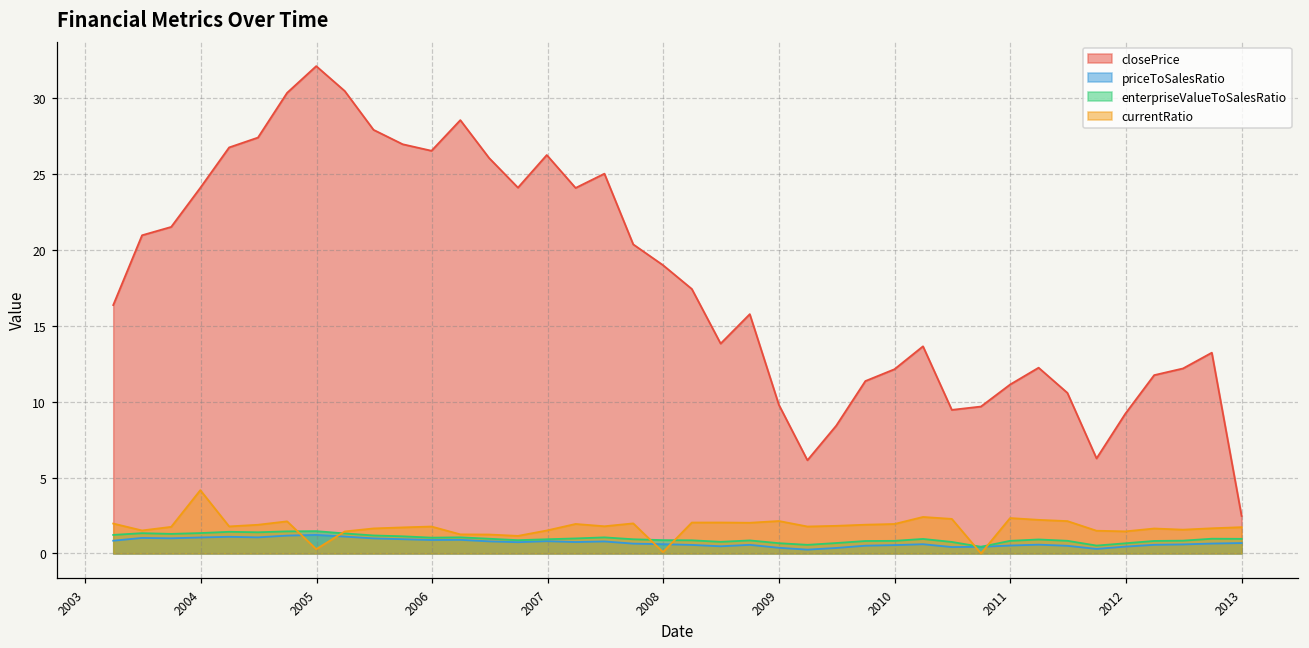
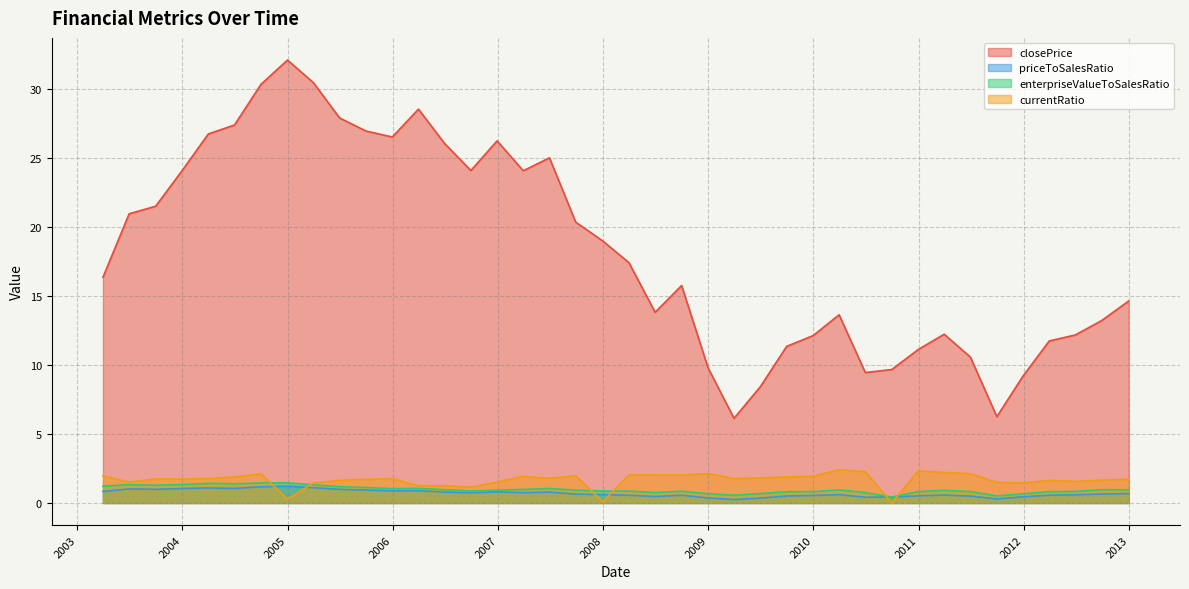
  {
    "closePrice": {
      "2004": 24.1,
      "2005": 32.1,
      "2008": 19.0,
      "2009": 9.8,
      "2010": 12.1,
      "2011": 11.1,
-     "2013": 2.5
+     "2013": 14.7
    },
    "priceToSalesRatio": {
      "2004": 1.0,
      "2005": 1.2,
      "2008": 0.6,
      "2009": 0.4,
      "2010": 0.5,
      "2011": 0.5,
      "2013": 0.7
    },
    "enterpriseValueToSalesRatio": {
      "2004": 1.3,
      "2005": 1.5,
      "2008": 0.9,
      "2009": 0.7,
      "2010": 0.8,
      "2011": 0.8,
      "2013": 1.0
    },
    "currentRatio": {
-     "2004": 4.2,
+     "2004": 1.7,
      "2005": 0.3,
      "2008": 0.1,
      "2009": 2.1,
      "2010": 1.9,
      "2011": 2.3,
      "2013": 1.7
    }
  }
